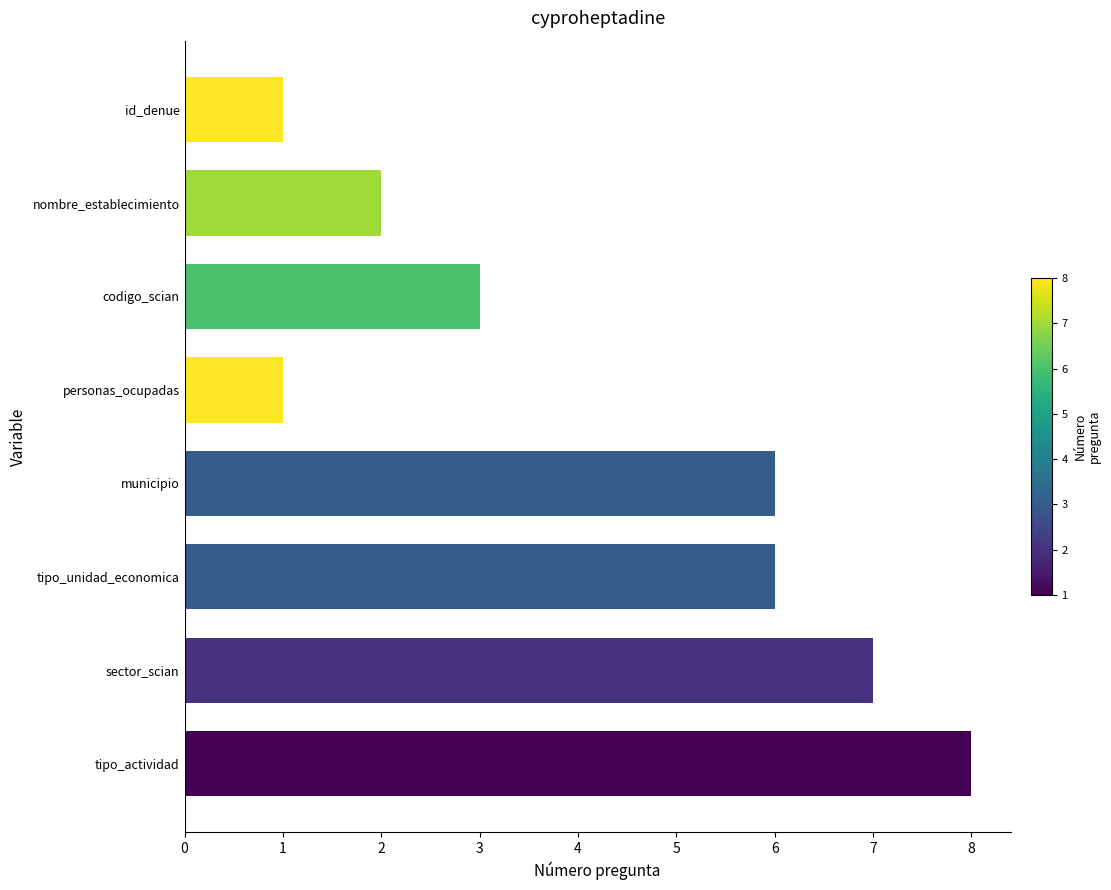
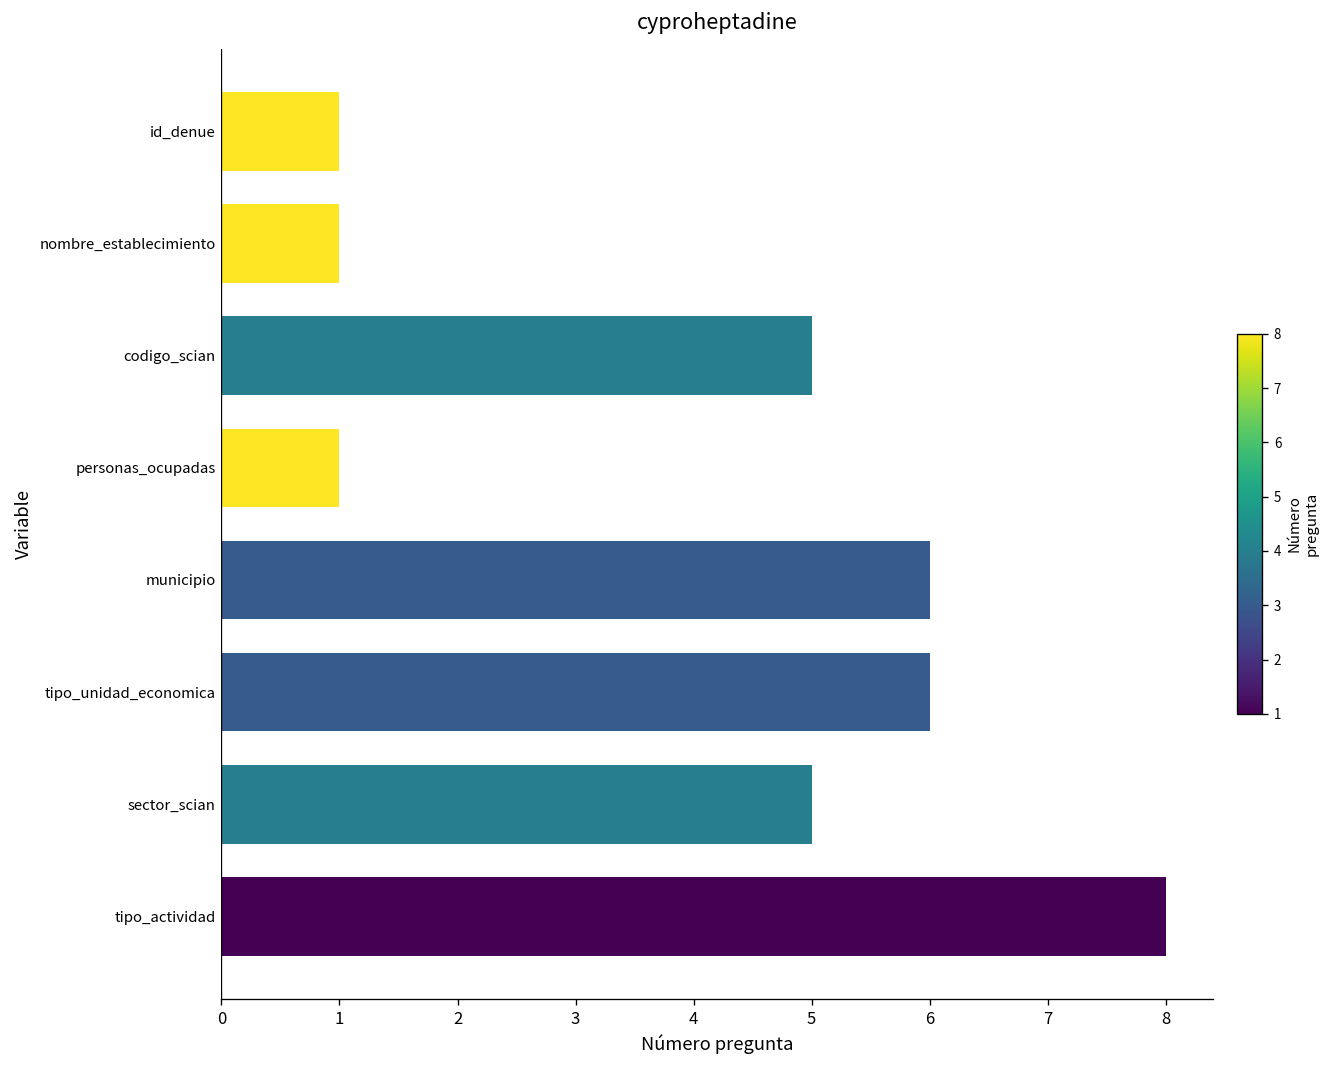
  {
    "id_denue": 1,
-   "nombre_establecimiento": 2,
-   "codigo_scian": 3,
+   "nombre_establecimiento": 1,
+   "codigo_scian": 5,
    "personas_ocupadas": 1,
    "municipio": 6,
    "tipo_unidad_economica": 6,
-   "sector_scian": 7,
+   "sector_scian": 5,
    "tipo_actividad": 8
  }
